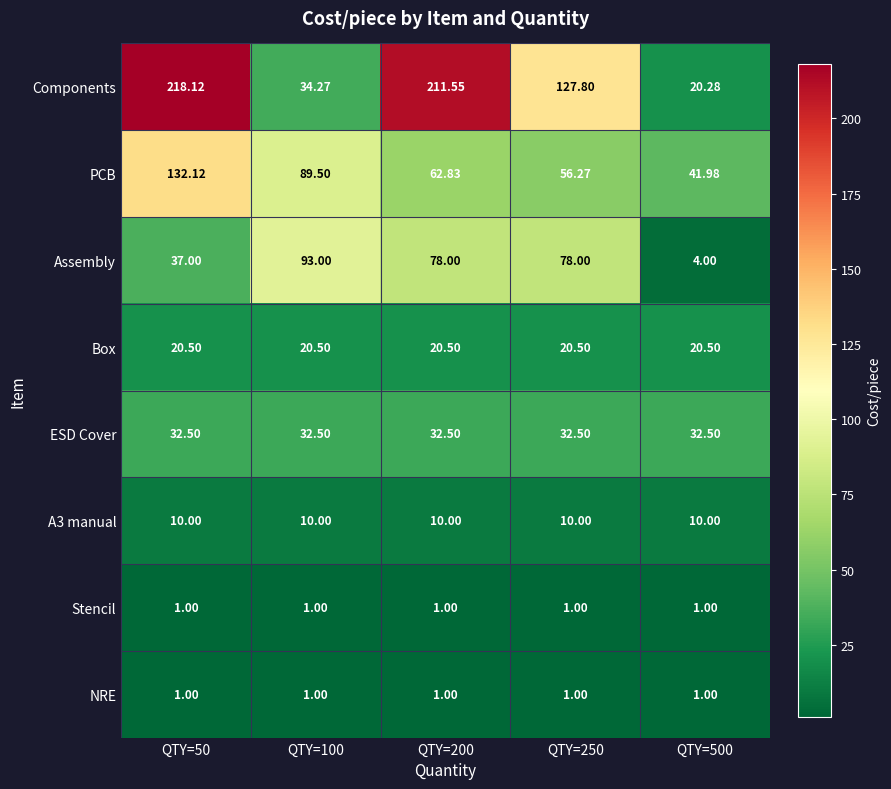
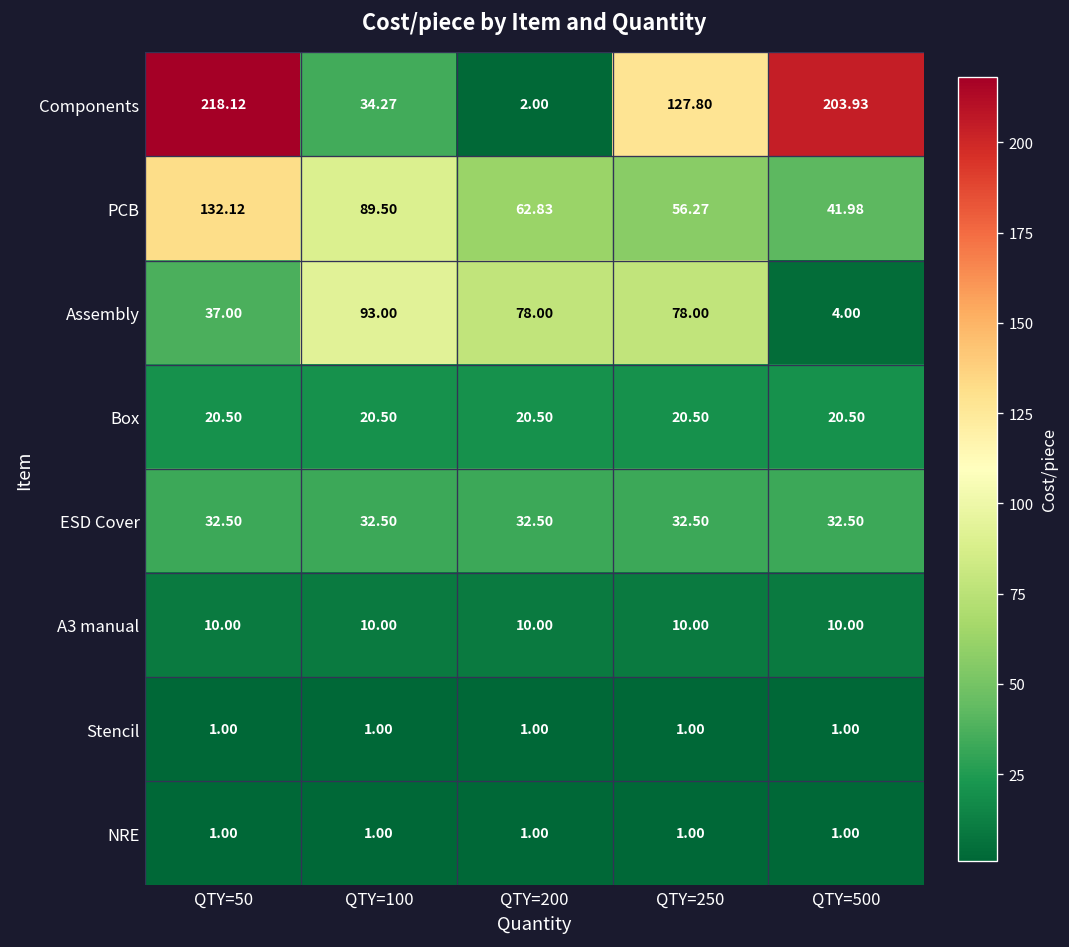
  {
    "Components": {
      "QTY=50": 218.12,
      "QTY=100": 34.27,
-     "QTY=200": 211.55,
+     "QTY=200": 2.00,
      "QTY=250": 127.80,
-     "QTY=500": 20.28
+     "QTY=500": 203.93
    },
    "PCB": {
      "QTY=50": 132.12,
      "QTY=100": 89.50,
      "QTY=200": 62.83,
      "QTY=250": 56.27,
      "QTY=500": 41.98
    },
    "Assembly": {
      "QTY=50": 37.00,
      "QTY=100": 93.00,
      "QTY=200": 78.00,
      "QTY=250": 78.00,
      "QTY=500": 4.00
    },
    "Box": {
      "QTY=50": 20.50,
      "QTY=100": 20.50,
      "QTY=200": 20.50,
      "QTY=250": 20.50,
      "QTY=500": 20.50
    },
    "ESD Cover": {
      "QTY=50": 32.50,
      "QTY=100": 32.50,
      "QTY=200": 32.50,
      "QTY=250": 32.50,
      "QTY=500": 32.50
    },
    "A3 manual": {
      "QTY=50": 10.00,
      "QTY=100": 10.00,
      "QTY=200": 10.00,
      "QTY=250": 10.00,
      "QTY=500": 10.00
    },
    "Stencil": {
      "QTY=50": 1.00,
      "QTY=100": 1.00,
      "QTY=200": 1.00,
      "QTY=250": 1.00,
      "QTY=500": 1.00
    },
    "NRE": {
      "QTY=50": 1.00,
      "QTY=100": 1.00,
      "QTY=200": 1.00,
      "QTY=250": 1.00,
      "QTY=500": 1.00
    }
  }
